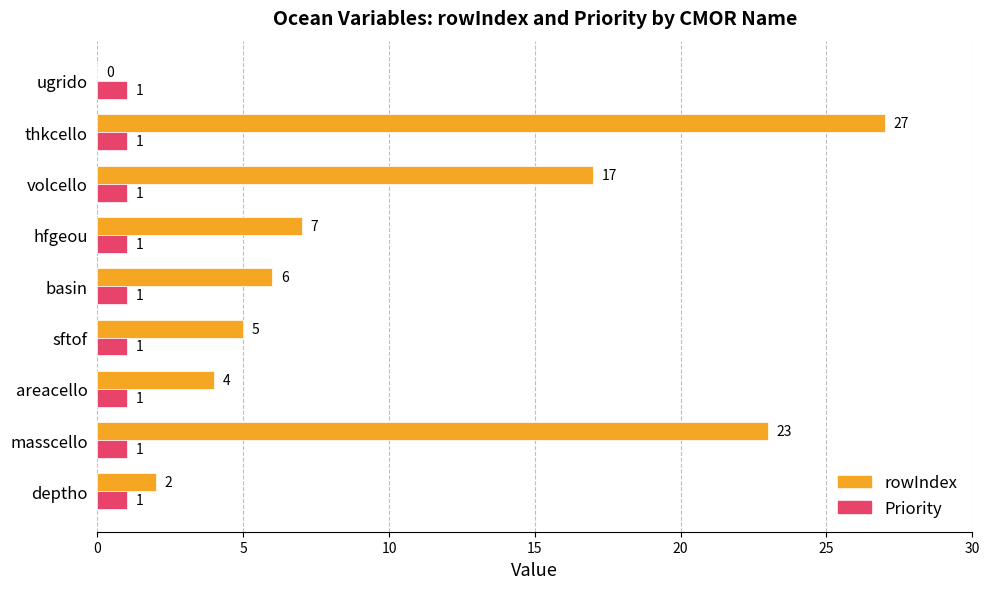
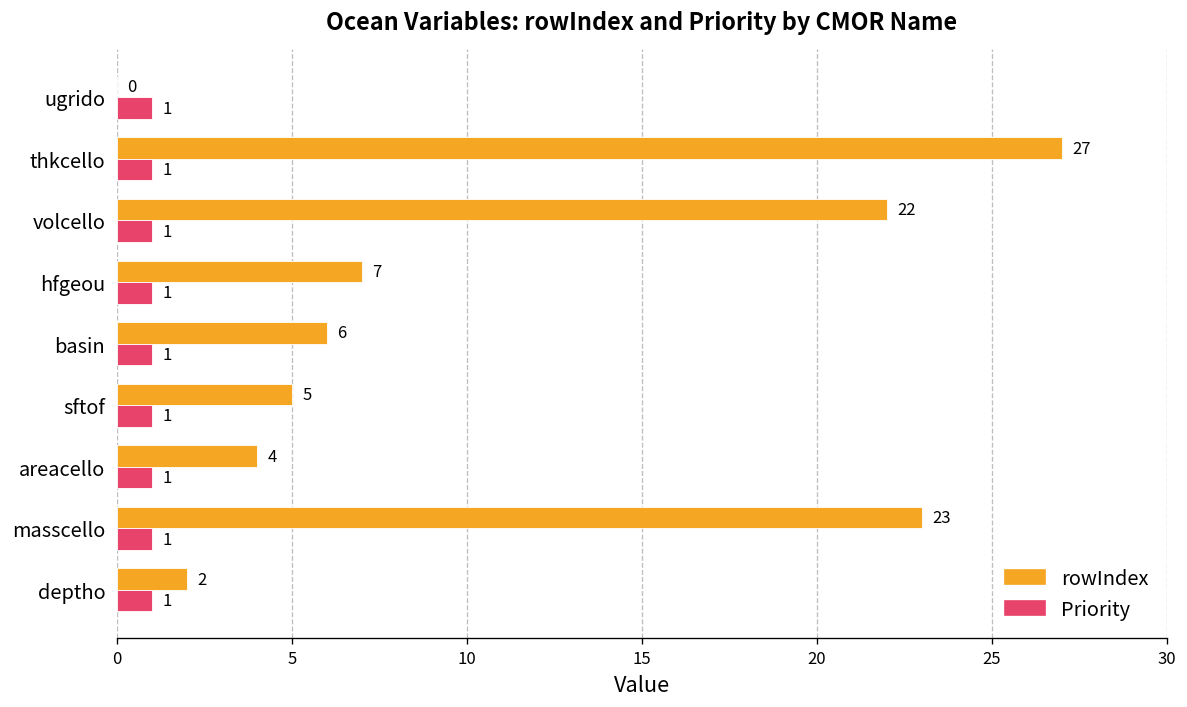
  {
    "rowIndex": {
      "ugrido": 0,
      "thkcello": 27,
-     "volcello": 17,
+     "volcello": 22,
      "hfgeou": 7,
      "basin": 6,
      "sftof": 5,
      "areacello": 4,
      "masscello": 23,
      "deptho": 2
    },
    "Priority": {
      "ugrido": 1,
      "thkcello": 1,
      "volcello": 1,
      "hfgeou": 1,
      "basin": 1,
      "sftof": 1,
      "areacello": 1,
      "masscello": 1,
      "deptho": 1
    }
  }
